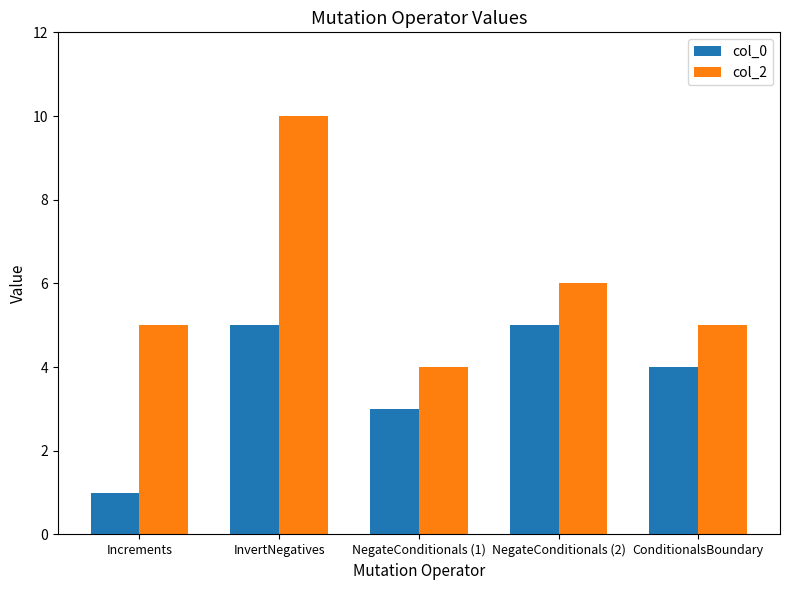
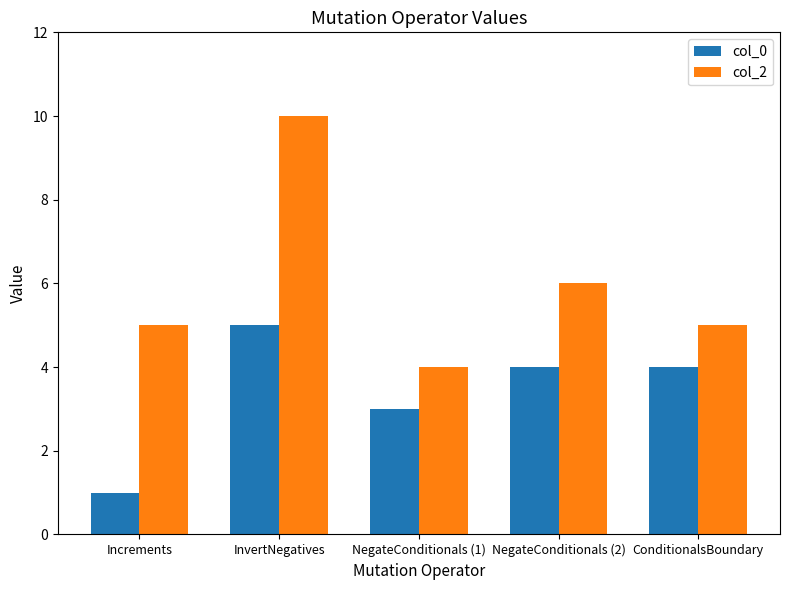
  {
    "col_0": {
      "Increments": 1,
      "InvertNegatives": 5,
      "NegateConditionals (1)": 3,
-     "NegateConditionals (2)": 5,
+     "NegateConditionals (2)": 4,
      "ConditionalsBoundary": 4
    },
    "col_2": {
      "Increments": 5,
      "InvertNegatives": 10,
      "NegateConditionals (1)": 4,
      "NegateConditionals (2)": 6,
      "ConditionalsBoundary": 5
    }
  }
